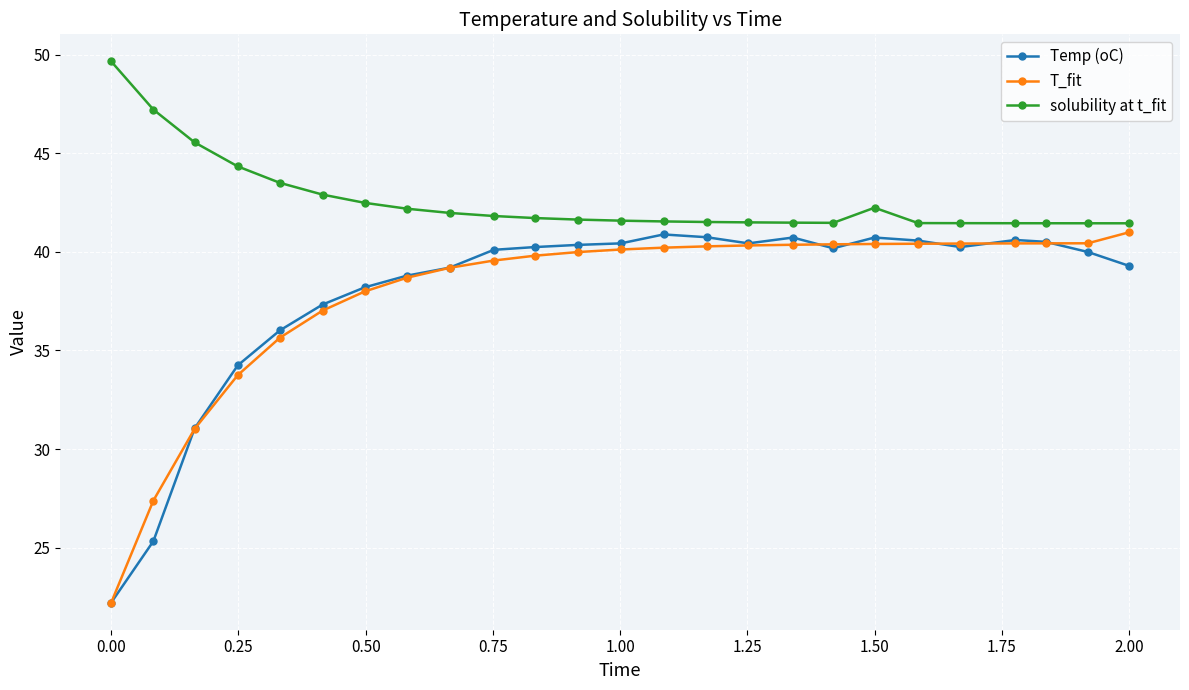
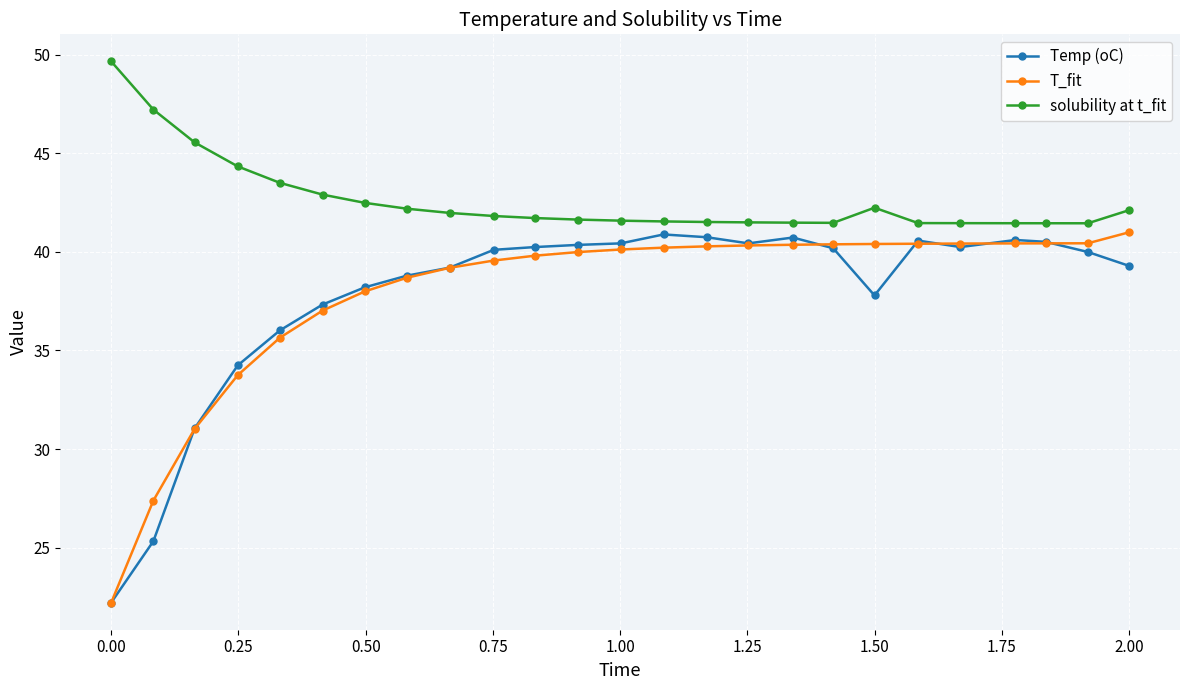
  {
    "Temp (oC)": {
-     "1.50": 40.7,
+     "1.50": 37.8,
      "2.00": 39.3
    },
    "T_fit": {
      "1.50": 40.4,
      "2.00": 41.0
    },
    "solubility at t_fit": {
      "0.00": 49.7,
      "1.50": 42.2,
-     "2.00": 41.4
+     "2.00": 42.1
    }
  }
